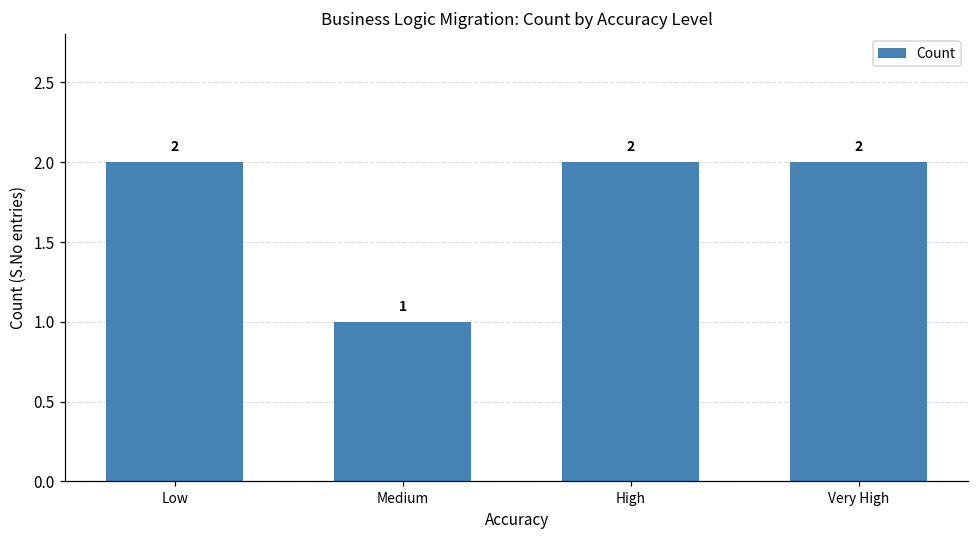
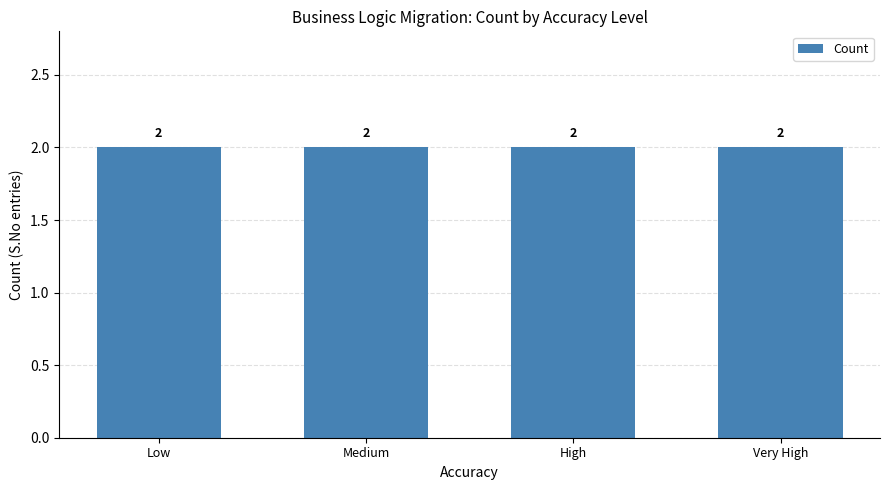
  {
    "Low": 2,
-   "Medium": 1,
+   "Medium": 2,
    "High": 2,
    "Very High": 2
  }
